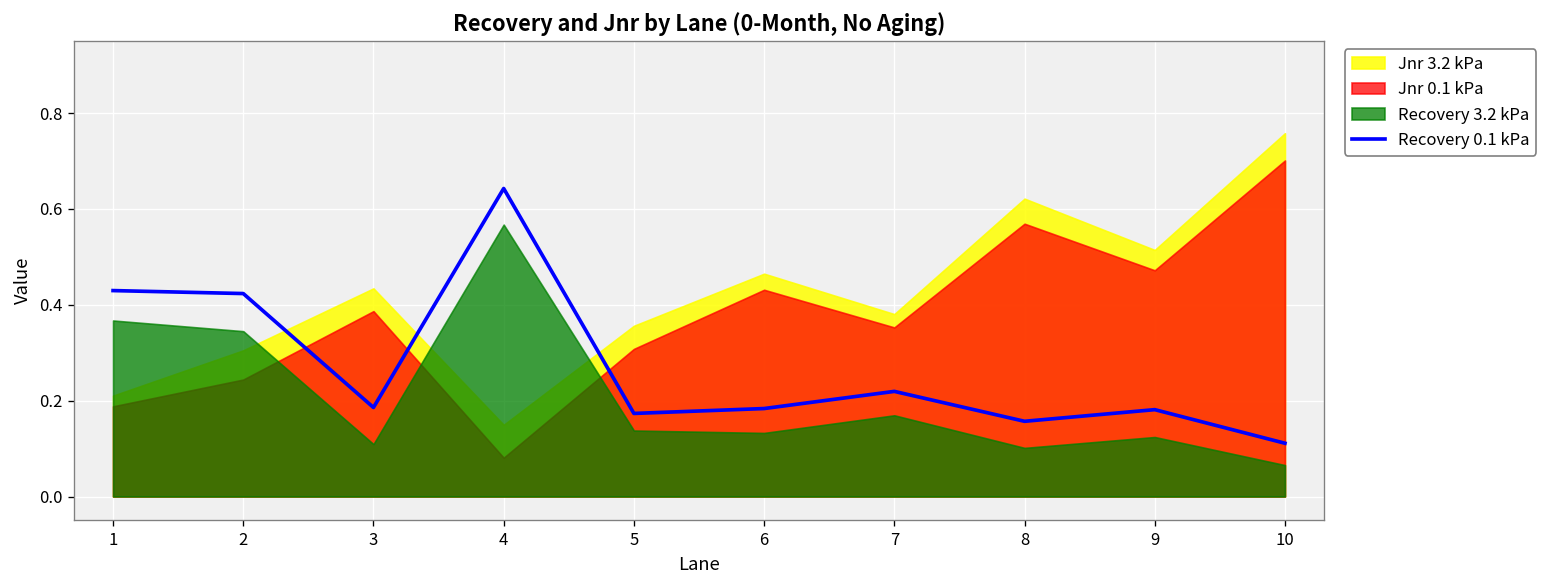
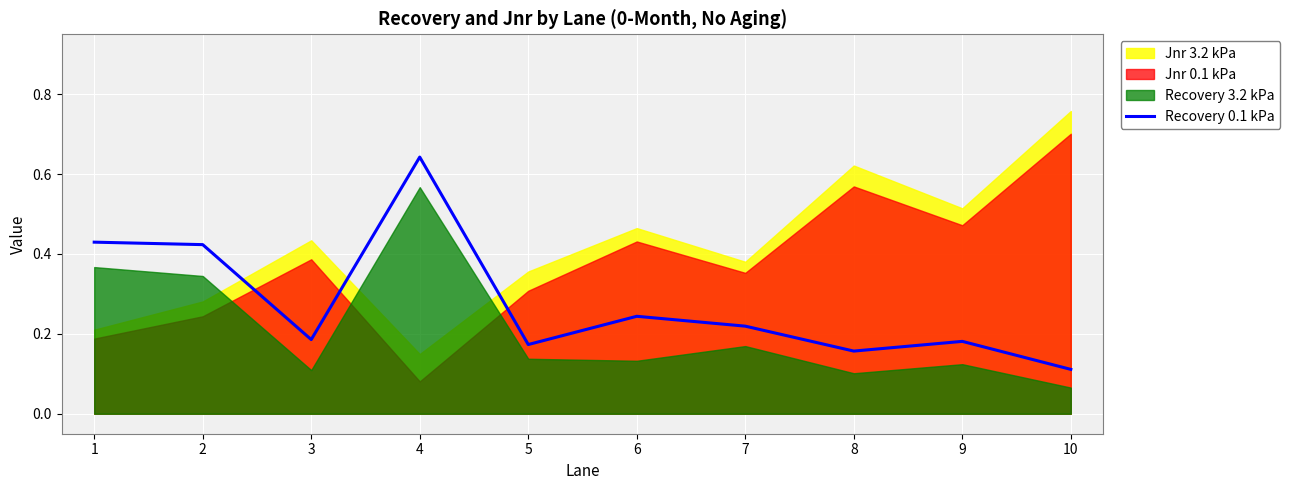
  {
    "Recovery 0.1 kPa": {
      "1": 0.43,
      "2": 0.42,
      "3": 0.19,
      "4": 0.64,
      "5": 0.17,
-     "6": 0.18,
+     "6": 0.24,
      "7": 0.22,
      "8": 0.16,
      "9": 0.18,
      "10": 0.11
    },
    "Jnr 3.2 kPa": {
      "1": 0.21,
-     "2": 0.30,
+     "2": 0.28,
      "3": 0.43,
      "4": 0.15,
      "5": 0.36,
      "6": 0.46,
      "7": 0.38,
      "8": 0.62,
      "9": 0.51,
      "10": 0.76
    },
    "Jnr 0.1 kPa": {
      "1": 0.19,
      "2": 0.24,
      "3": 0.39,
      "4": 0.08,
      "5": 0.31,
      "6": 0.43,
      "7": 0.35,
      "8": 0.57,
      "9": 0.47,
      "10": 0.70
    },
    "Recovery 3.2 kPa": {
      "1": 0.37,
      "2": 0.34,
      "3": 0.11,
      "4": 0.57,
      "5": 0.14,
      "6": 0.13,
      "7": 0.17,
      "8": 0.10,
      "9": 0.12,
      "10": 0.07
    }
  }
